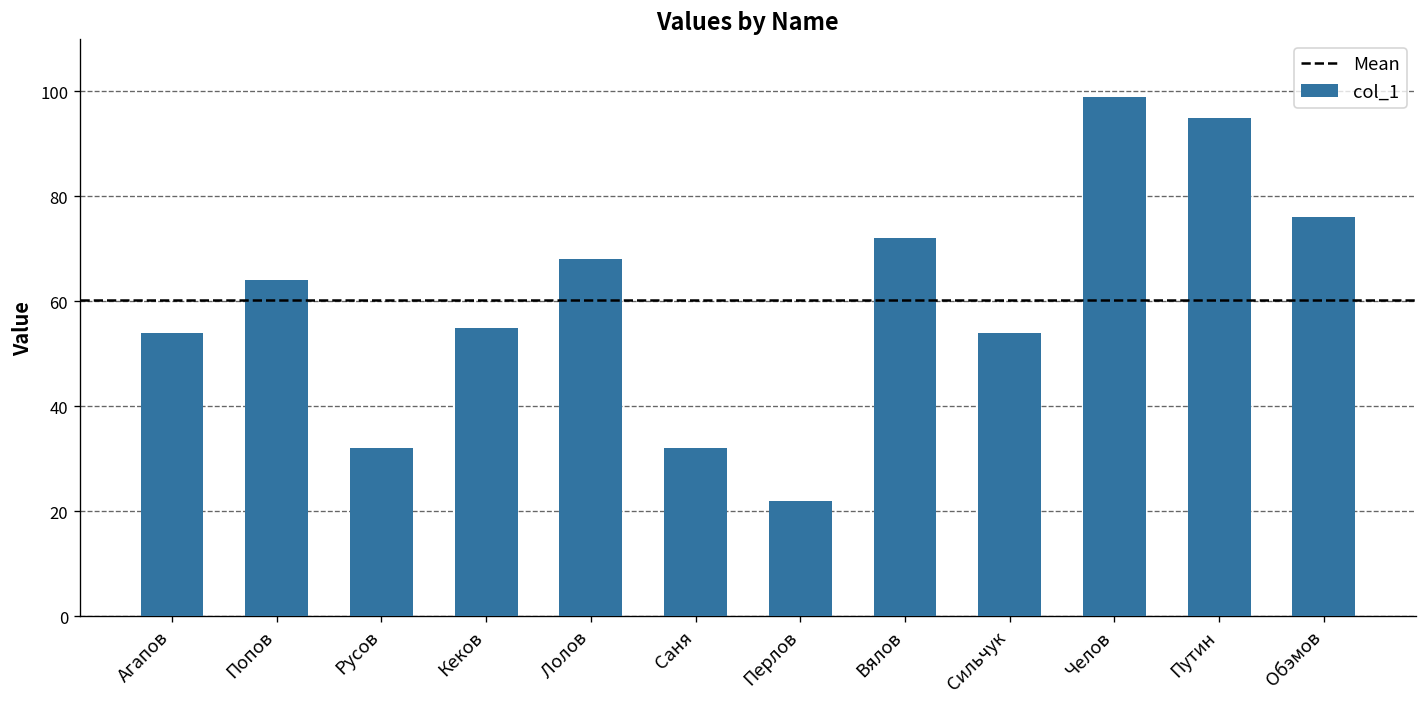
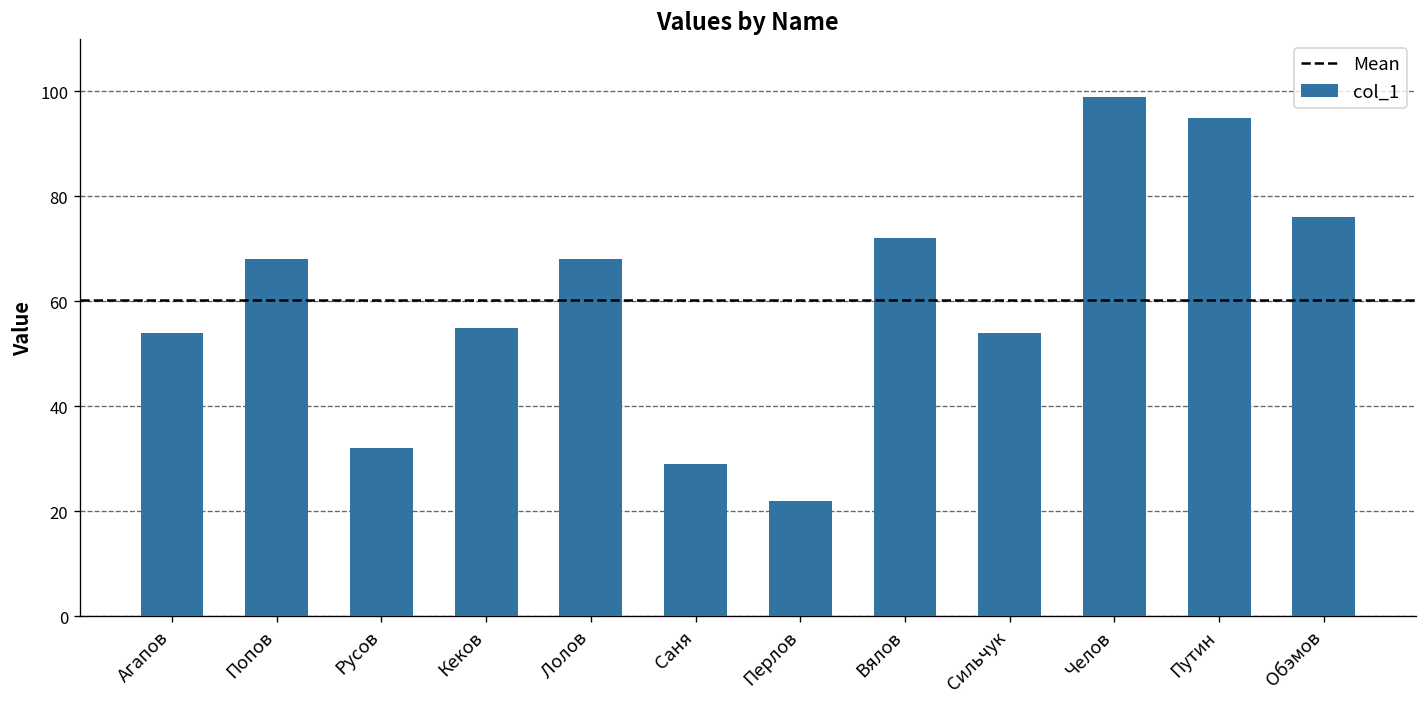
  {
    "Агапов": 54,
-   "Попов": 64,
+   "Попов": 68,
    "Русов": 32,
    "Кеков": 55,
    "Лолов": 68,
-   "Саня": 32,
+   "Саня": 29,
    "Перлов": 22,
    "Вялов": 72,
    "Сильчук": 54,
    "Челов": 99,
    "Путин": 95,
    "Обэмов": 76
  }
